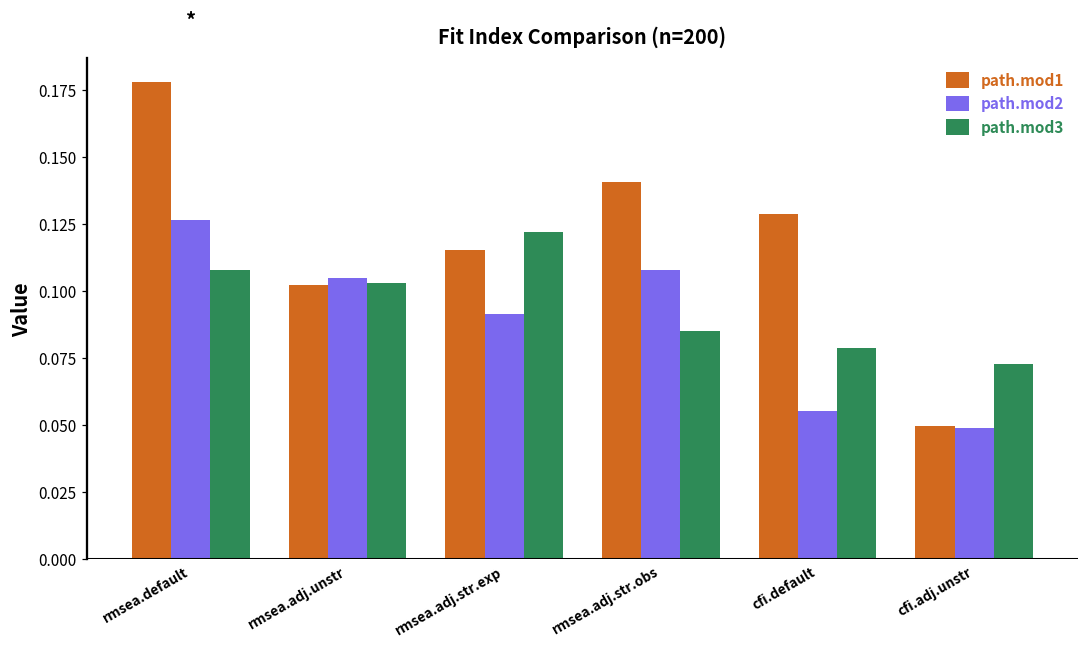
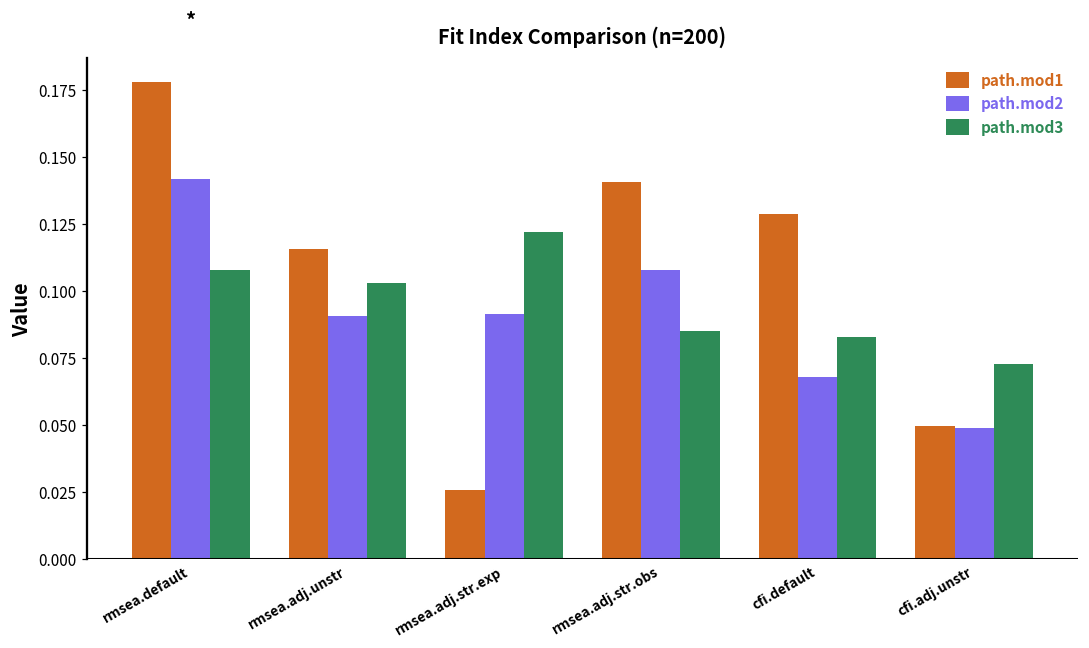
  {
    "path.mod1": {
      "rmsea.default": 0.178,
-     "rmsea.adj.unstr": 0.102,
-     "rmsea.adj.str.exp": 0.115,
+     "rmsea.adj.unstr": 0.116,
+     "rmsea.adj.str.exp": 0.026,
      "rmsea.adj.str.obs": 0.141,
      "cfi.default": 0.129,
      "cfi.adj.unstr": 0.050
    },
    "path.mod2": {
-     "rmsea.default": 0.127,
-     "rmsea.adj.unstr": 0.105,
+     "rmsea.default": 0.142,
+     "rmsea.adj.unstr": 0.091,
      "rmsea.adj.str.exp": 0.092,
      "rmsea.adj.str.obs": 0.108,
-     "cfi.default": 0.055,
+     "cfi.default": 0.068,
      "cfi.adj.unstr": 0.049
    },
    "path.mod3": {
      "rmsea.default": 0.108,
      "rmsea.adj.unstr": 0.103,
      "rmsea.adj.str.exp": 0.122,
      "rmsea.adj.str.obs": 0.085,
-     "cfi.default": 0.079,
+     "cfi.default": 0.083,
      "cfi.adj.unstr": 0.073
    }
  }
